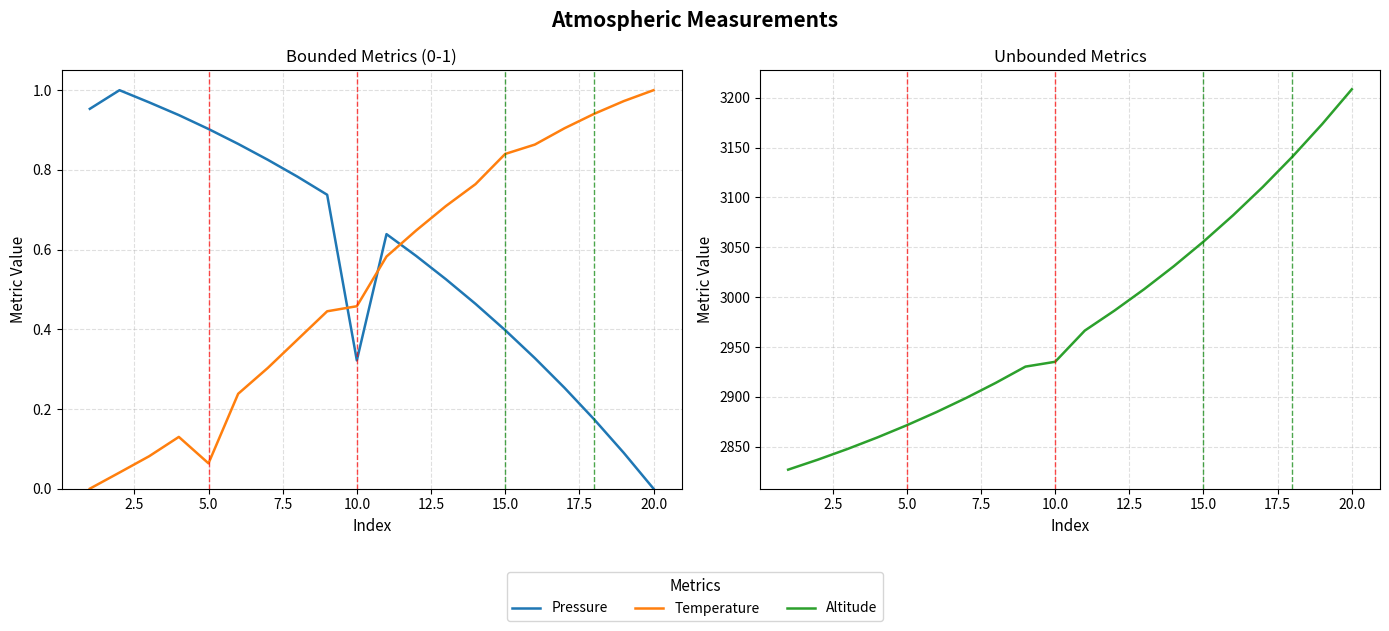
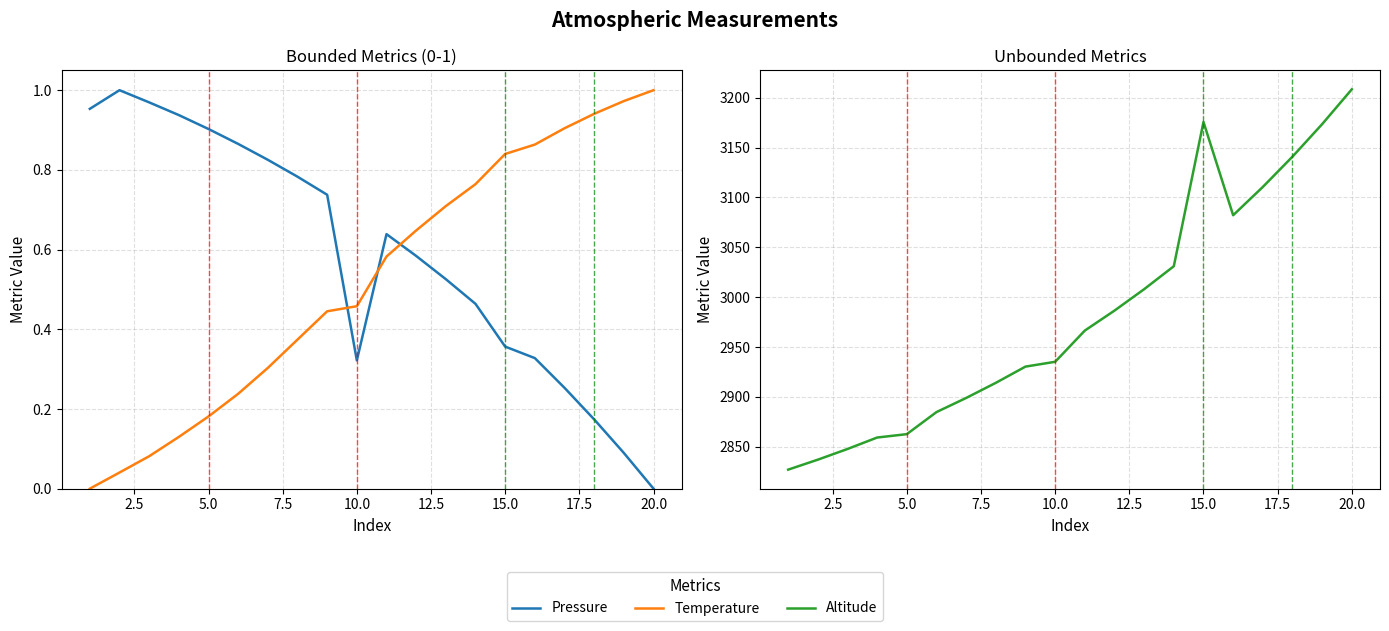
  {
    "Bounded Metrics (0-1)": {
      "Pressure": {
        "5.0": 0.90,
        "10.0": 0.32,
-       "15.0": 0.40,
+       "15.0": 0.36,
        "20.0": 0.00
      },
      "Temperature": {
-       "5.0": 0.06,
+       "5.0": 0.18,
        "10.0": 0.46,
        "15.0": 0.84,
        "20.0": 1.00
      }
    },
    "Unbounded Metrics": {
-     "5.0": 2870,
+     "5.0": 2860,
      "10.0": 2940,
-     "15.0": 3060,
+     "15.0": 3180,
      "20.0": 3210
    }
  }
